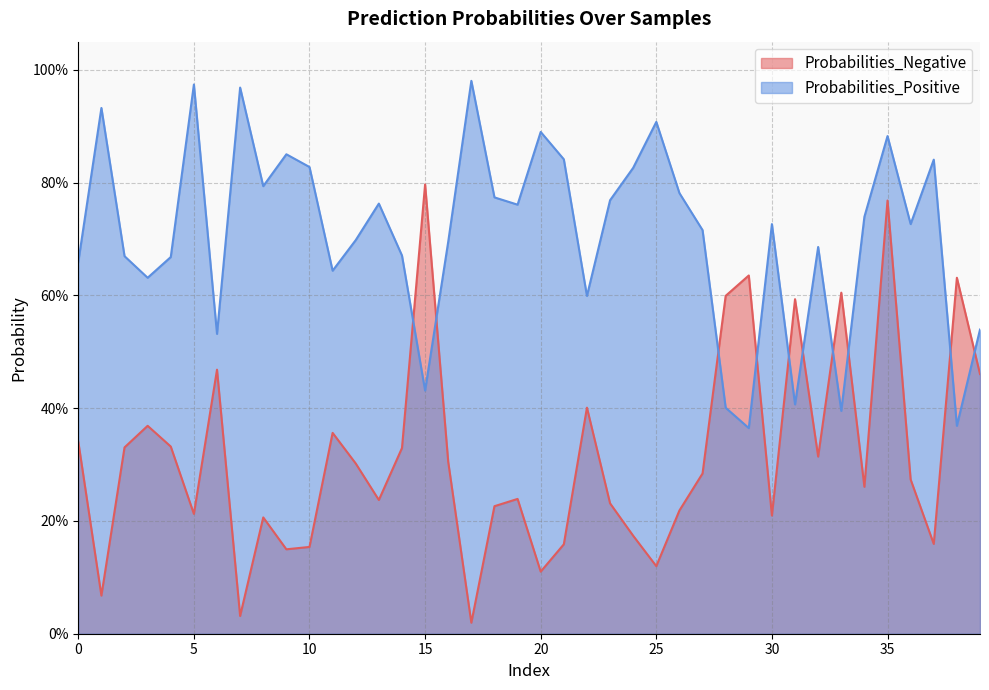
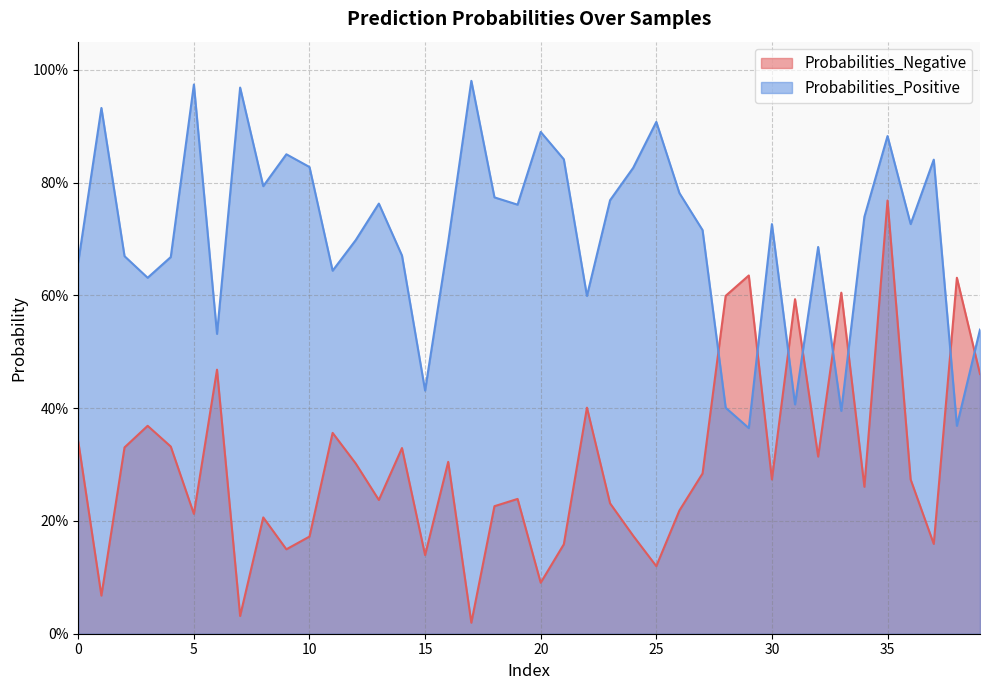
  {
    "Probabilities_Negative": {
      "0": "34%",
      "5": "21%",
-     "10": "15%",
-     "15": "80%",
-     "20": "11%",
+     "10": "17%",
+     "15": "14%",
+     "20": "9%",
      "25": "12%",
-     "30": "21%",
+     "30": "27%",
      "35": "77%"
    },
    "Probabilities_Positive": {
      "0": "66%",
      "5": "97%",
      "10": "83%",
      "15": "43%",
      "20": "89%",
      "25": "91%",
      "30": "73%",
      "35": "88%"
    }
  }
